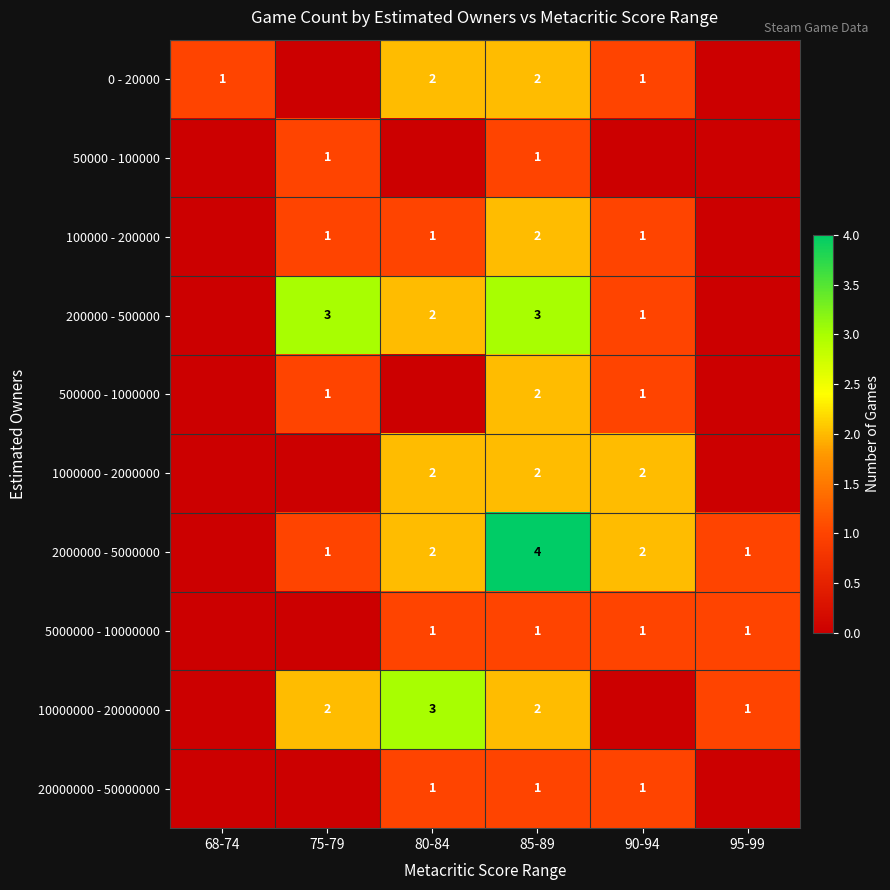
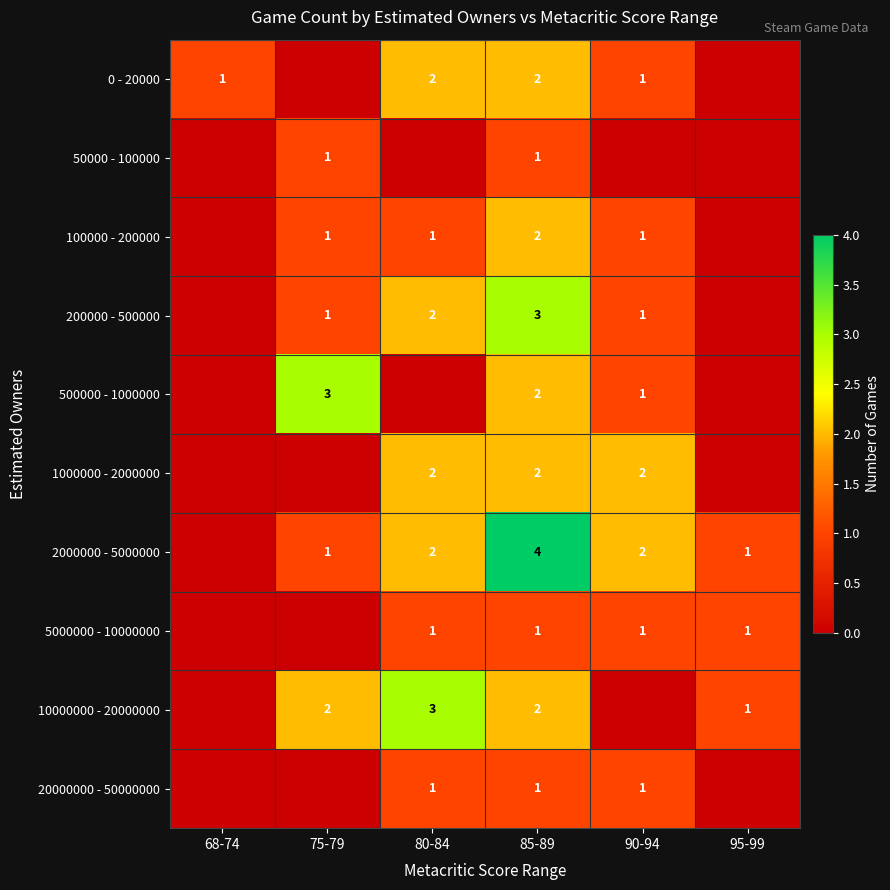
  {
    "0 - 20000": {
      "68-74": 1,
      "80-84": 2,
      "85-89": 2,
      "90-94": 1
    },
    "50000 - 100000": {
      "75-79": 1,
      "85-89": 1
    },
    "100000 - 200000": {
      "75-79": 1,
      "80-84": 1,
      "85-89": 2,
      "90-94": 1
    },
    "200000 - 500000": {
-     "75-79": 3,
+     "75-79": 1,
      "80-84": 2,
      "85-89": 3,
      "90-94": 1
    },
    "500000 - 1000000": {
-     "75-79": 1,
+     "75-79": 3,
      "85-89": 2,
      "90-94": 1
    },
    "1000000 - 2000000": {
      "80-84": 2,
      "85-89": 2,
      "90-94": 2
    },
    "2000000 - 5000000": {
      "75-79": 1,
      "80-84": 2,
      "85-89": 4,
      "90-94": 2,
      "95-99": 1
    },
    "5000000 - 10000000": {
      "80-84": 1,
      "85-89": 1,
      "90-94": 1,
      "95-99": 1
    },
    "10000000 - 20000000": {
      "75-79": 2,
      "80-84": 3,
      "85-89": 2,
      "95-99": 1
    },
    "20000000 - 50000000": {
      "80-84": 1,
      "85-89": 1,
      "90-94": 1
    }
  }
